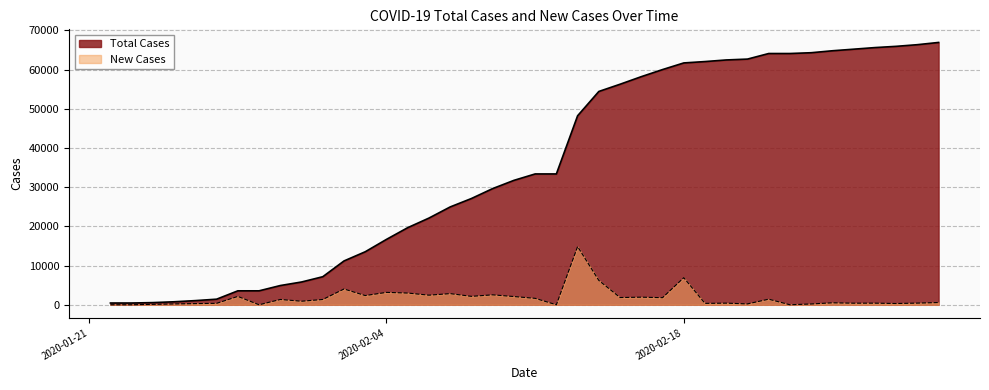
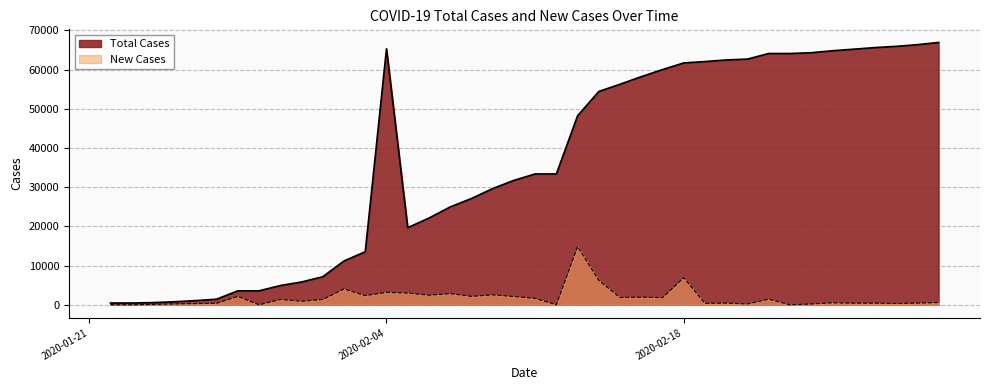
  {
    "Total Cases": {
-     "2020-02-04": 17000,
+     "2020-02-04": 65000,
      "2020-02-18": 62000
    },
    "New Cases": {
      "2020-02-04": 3000,
      "2020-02-18": 7000
    }
  }
